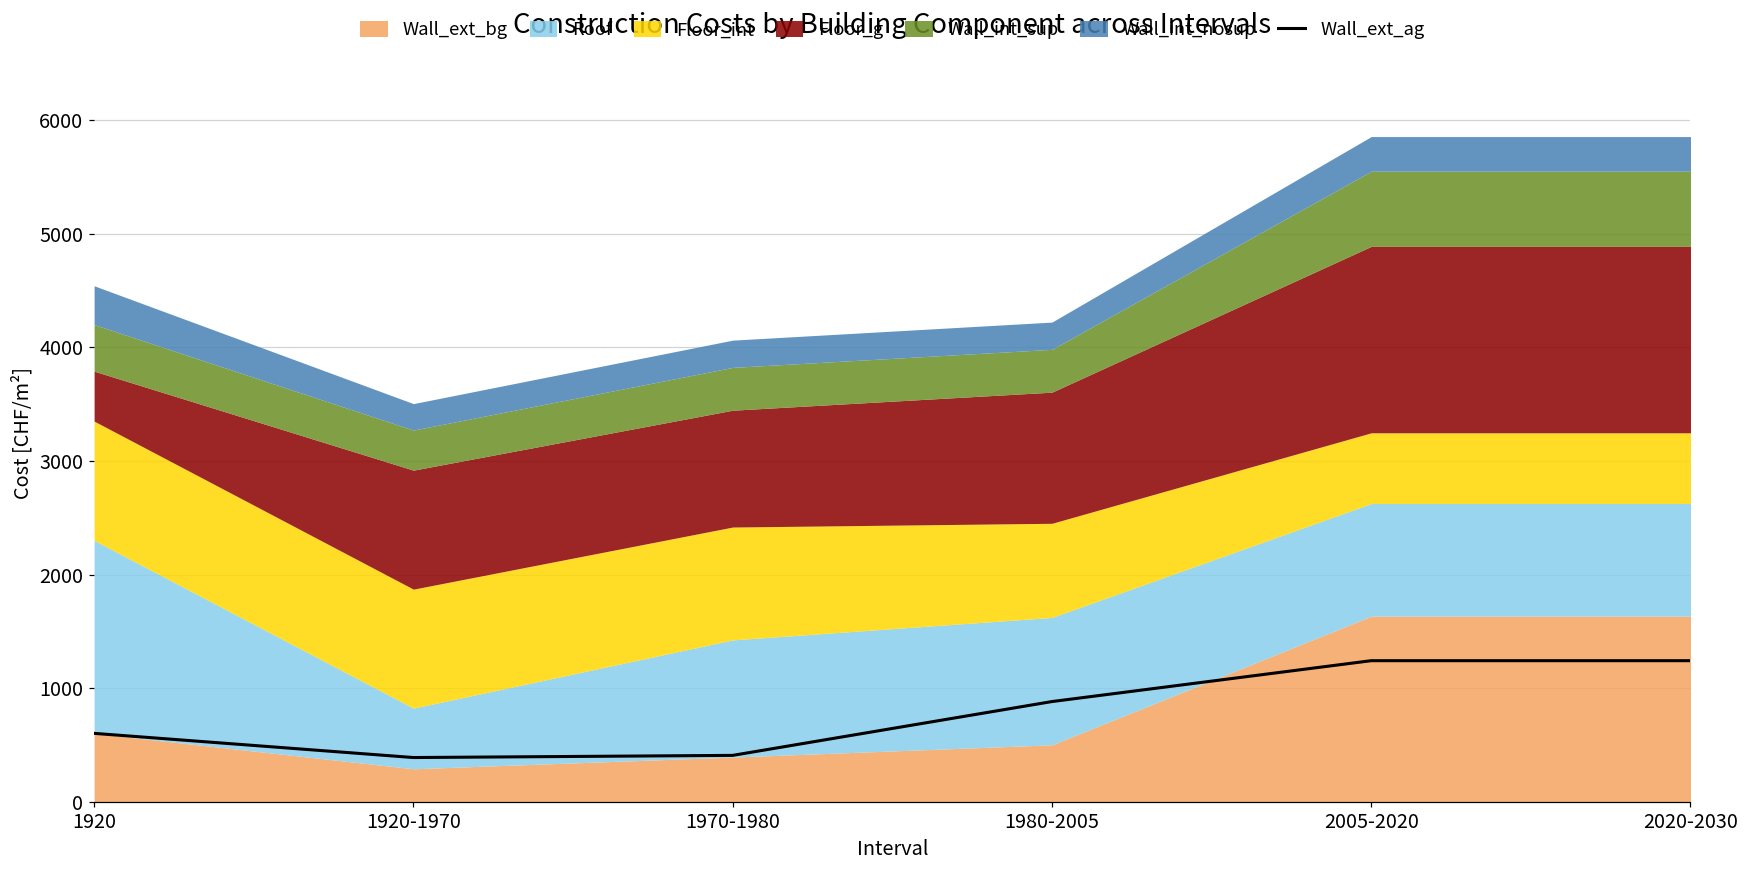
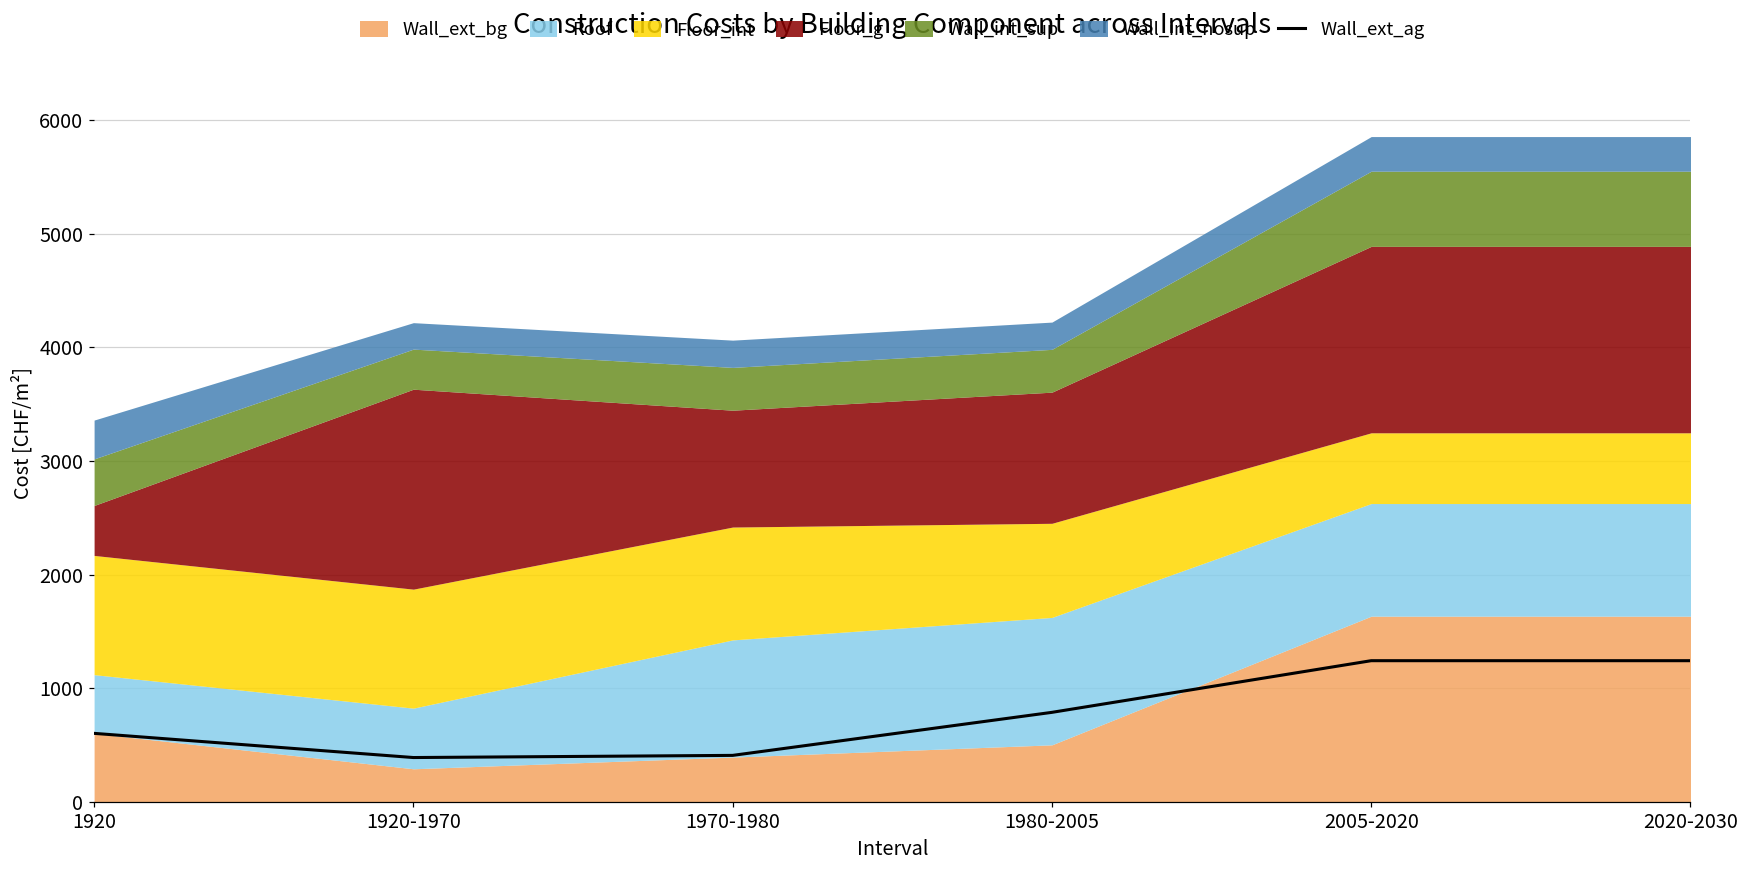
  {
    "Wall_ext_ag": {
      "1920-1970": 390,
-     "1980-2005": 880,
+     "1980-2005": 790,
      "2005-2020": 1240,
      "2020-2030": 1240
    },
    "Wall_ext_bg": {
      "1920-1970": 290,
      "1980-2005": 500,
      "2005-2020": 1630,
      "2020-2030": 1630
    },
    "Roof": {
-     "1920": 1700,
+     "1920": 520,
      "1920-1970": 530,
      "1970-1980": 1030,
      "1980-2005": 1120,
      "2005-2020": 990,
      "2020-2030": 990
    },
    "Floor_int": {
      "1920": 1050,
      "1920-1970": 1050,
      "1970-1980": 990,
      "1980-2005": 830,
      "2005-2020": 620,
      "2020-2030": 620
    },
    "Floor_g": {
      "1920": 440,
-     "1920-1970": 1050,
+     "1920-1970": 1760,
      "1970-1980": 1030,
      "1980-2005": 1160,
      "2005-2020": 1640,
      "2020-2030": 1640
    },
    "Wall_int_sup": {
      "1920": 410,
      "1920-1970": 350,
      "1970-1980": 380,
      "1980-2005": 380,
      "2005-2020": 660,
      "2020-2030": 660
    },
    "Wall_int_nosup": {
      "1920": 340,
      "1920-1970": 230,
      "1970-1980": 240,
      "1980-2005": 240,
      "2005-2020": 310,
      "2020-2030": 310
    }
  }
